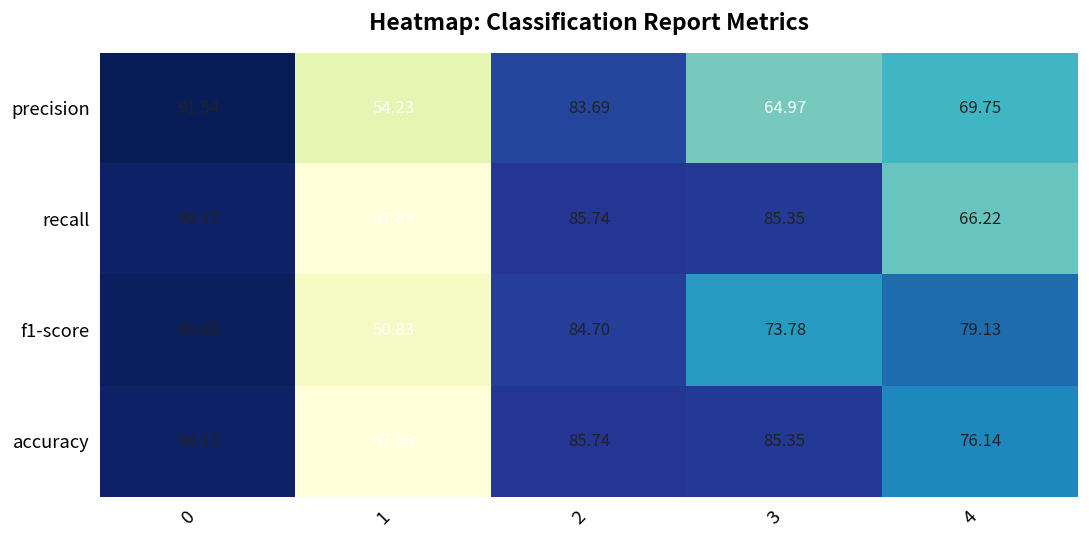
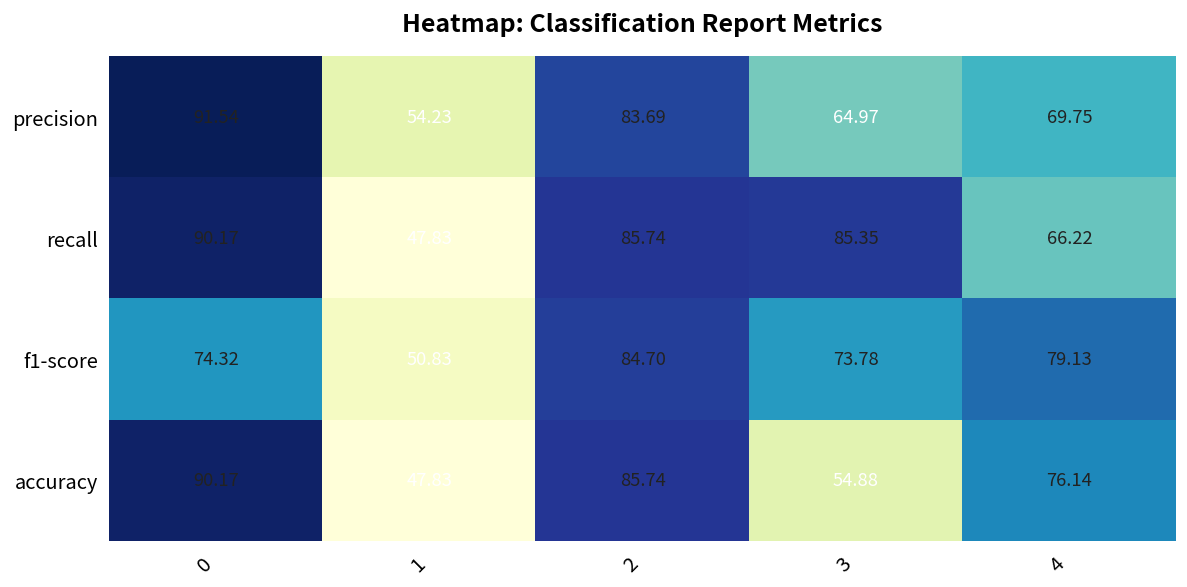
  {
    "precision": {
      "0": 91.54,
      "1": 54.23,
      "2": 83.69,
      "3": 64.97,
      "4": 69.75
    },
    "recall": {
      "0": 90.17,
      "2": 85.74,
      "3": 85.35,
      "4": 66.22
    },
    "f1-score": {
-     "0": 90.85,
+     "0": 74.32,
      "1": 50.83,
      "2": 84.70,
      "3": 73.78,
      "4": 79.13
    },
    "accuracy": {
      "0": 90.17,
      "2": 85.74,
-     "3": 85.35,
+     "3": 54.88,
      "4": 76.14
    }
  }
